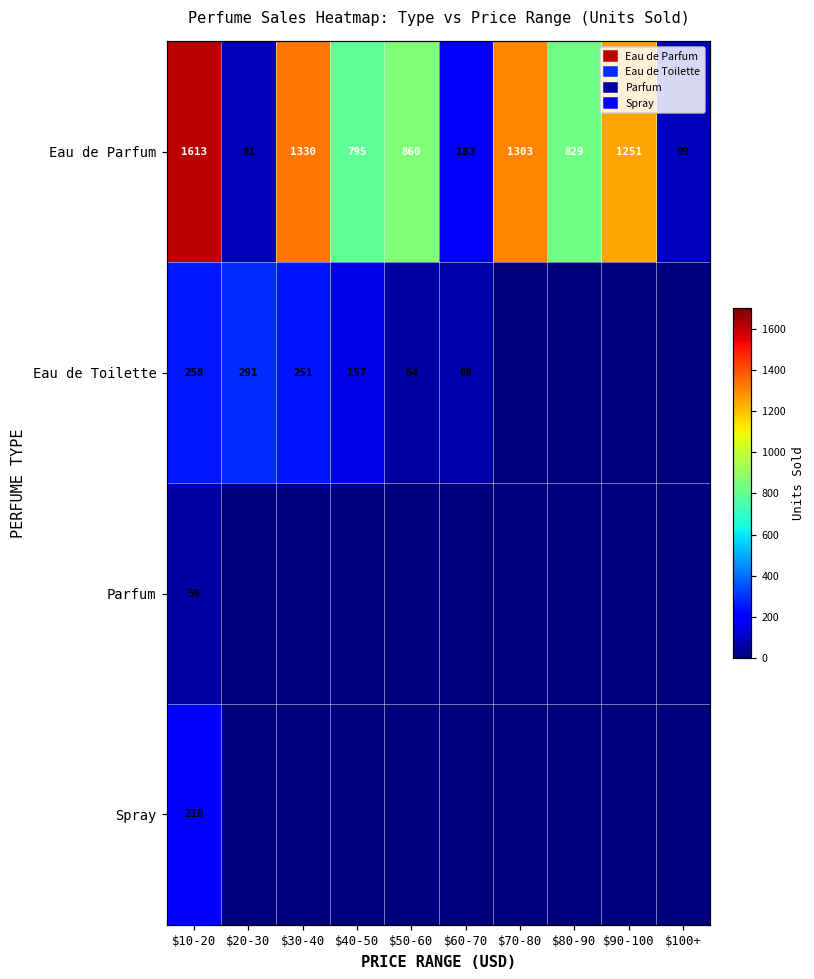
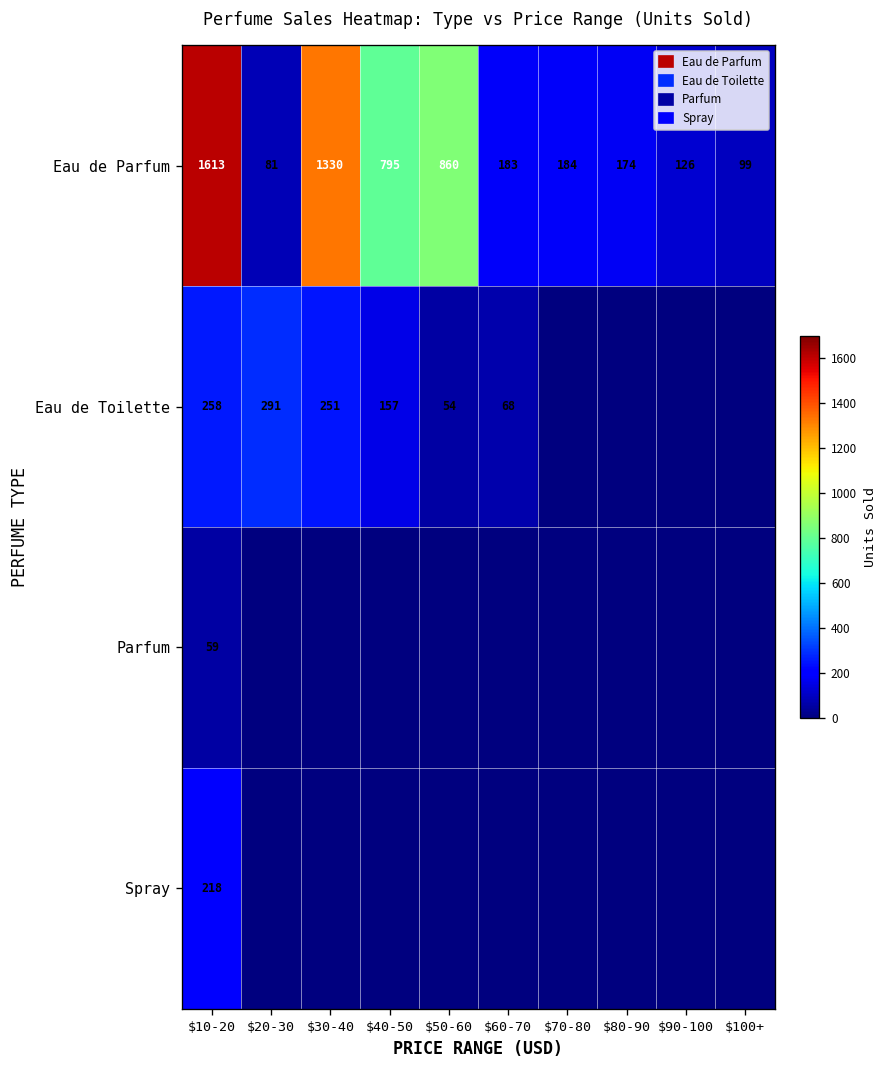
  {
    "Eau de Parfum": {
      "$10-20": 1613,
      "$20-30": 81,
      "$30-40": 1330,
      "$40-50": 795,
      "$50-60": 860,
      "$60-70": 183,
-     "$70-80": 1303,
-     "$80-90": 829,
-     "$90-100": 1251,
+     "$70-80": 184,
+     "$80-90": 174,
+     "$90-100": 126,
      "$100+": 99
    },
    "Eau de Toilette": {
      "$10-20": 258,
      "$20-30": 291,
      "$30-40": 251,
      "$40-50": 157,
      "$50-60": 54,
      "$60-70": 68
    },
    "Parfum": {
      "$10-20": 59
    },
    "Spray": {
      "$10-20": 218
    }
  }
